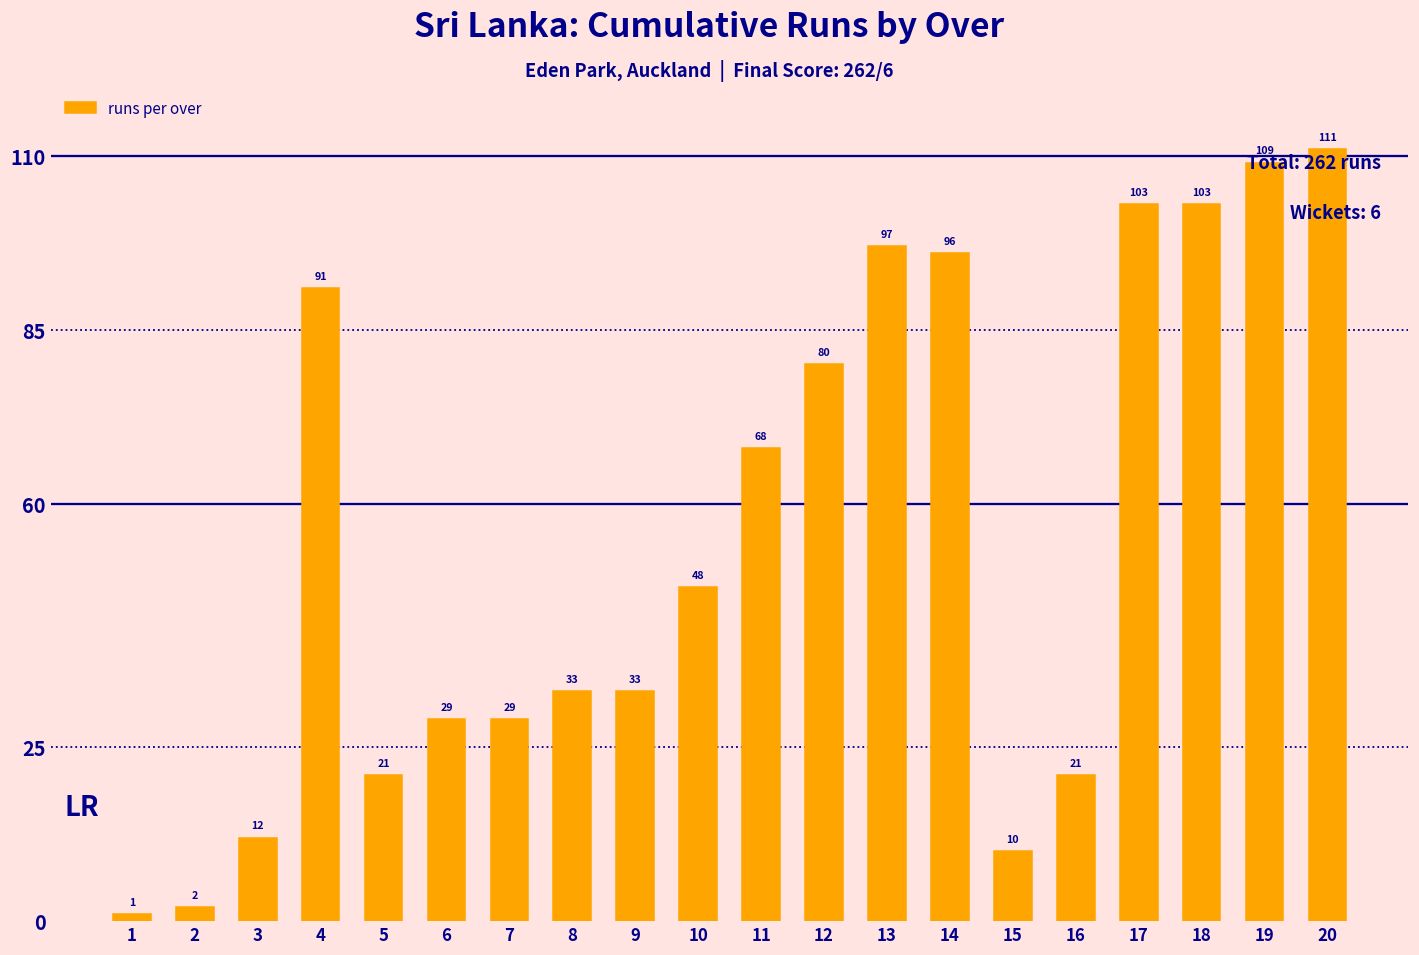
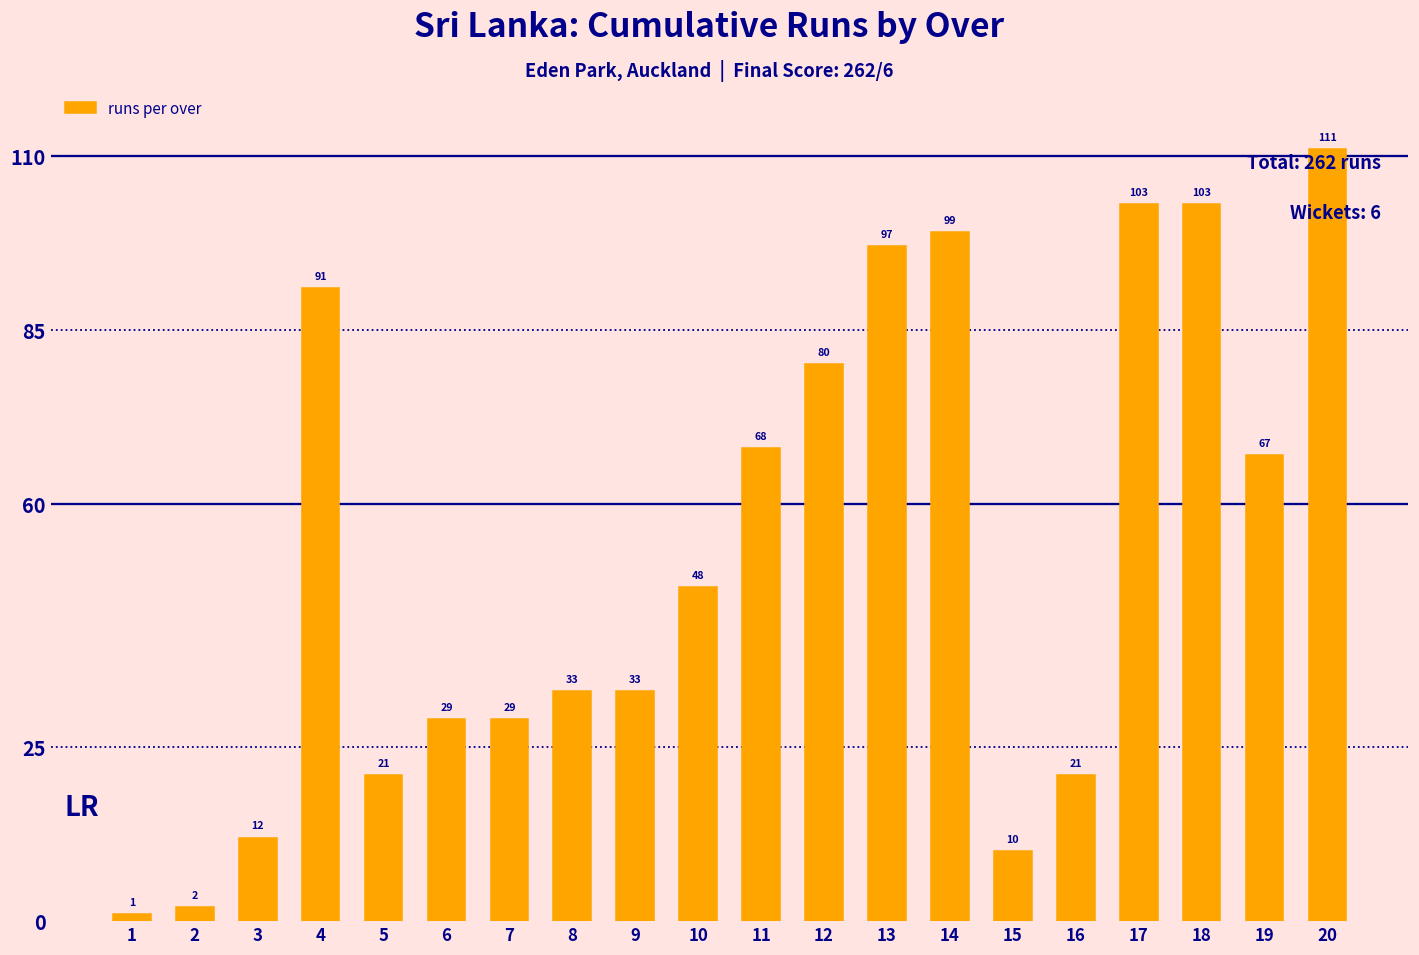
  {
    "1": 1,
    "2": 2,
    "3": 12,
    "4": 91,
    "5": 21,
    "6": 29,
    "7": 29,
    "8": 33,
    "9": 33,
    "10": 48,
    "11": 68,
    "12": 80,
    "13": 97,
-   "14": 96,
+   "14": 99,
    "15": 10,
    "16": 21,
    "17": 103,
    "18": 103,
-   "19": 109,
+   "19": 67,
    "20": 111
  }
